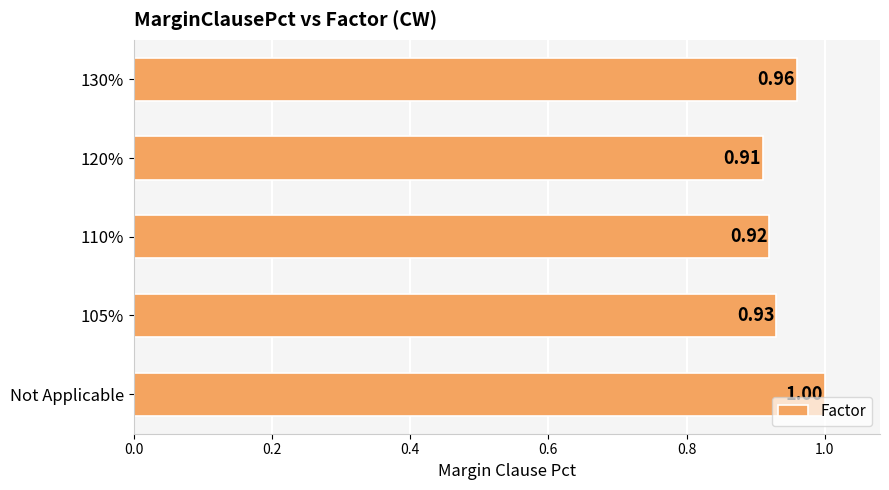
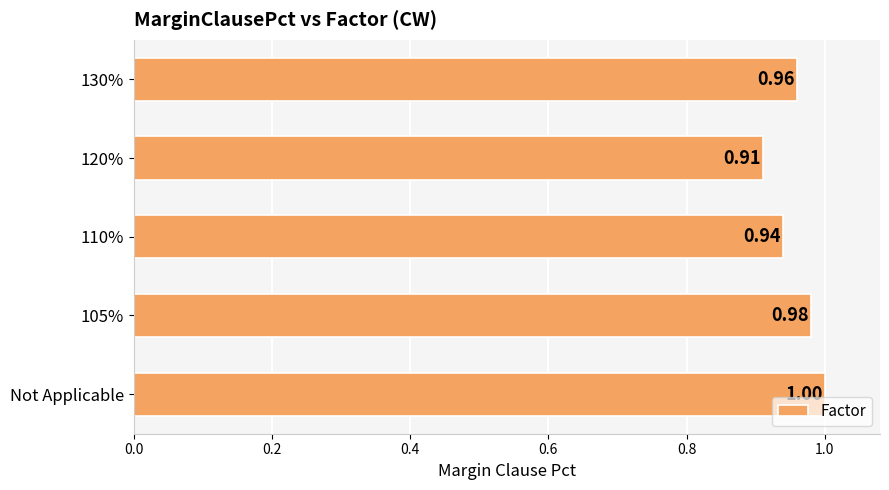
  {
    "130%": 0.96,
    "120%": 0.91,
-   "110%": 0.92,
-   "105%": 0.93
+   "110%": 0.94,
+   "105%": 0.98
  }
